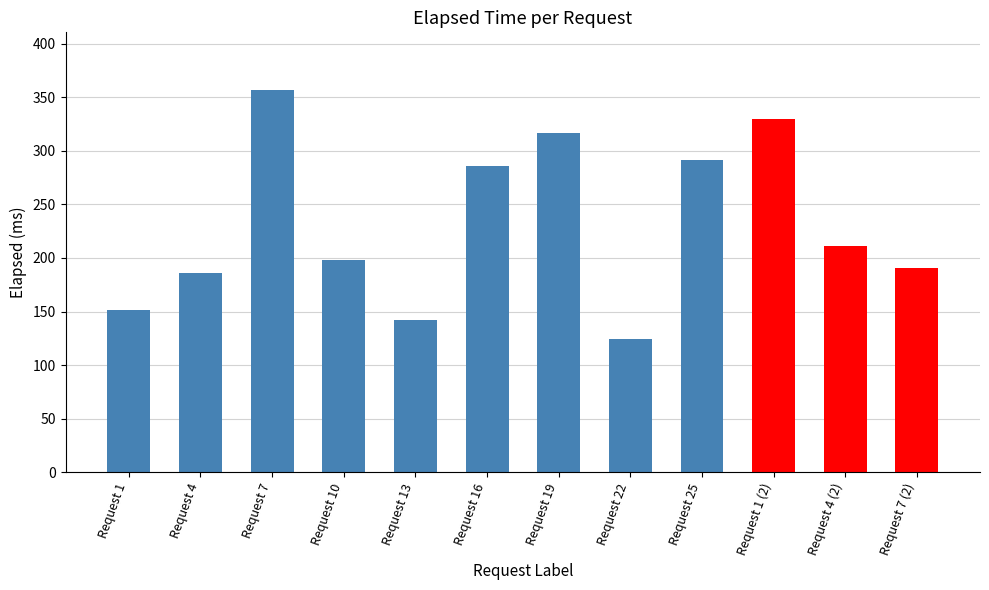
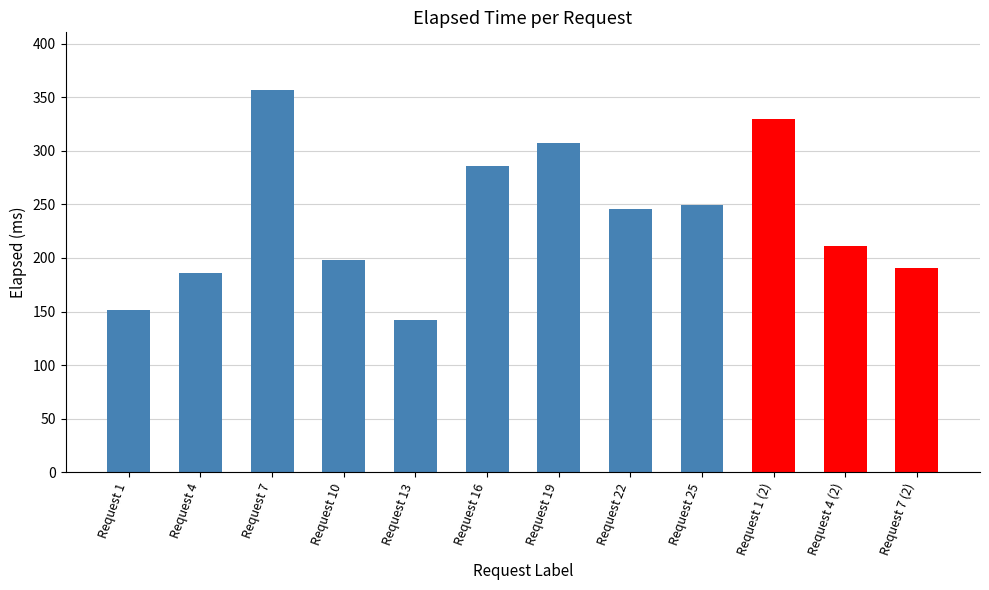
  {
    "Request 1": 151,
    "Request 4": 186,
    "Request 7": 357,
    "Request 10": 198,
    "Request 13": 142,
    "Request 16": 286,
-   "Request 19": 317,
-   "Request 22": 124,
-   "Request 25": 291,
+   "Request 19": 307,
+   "Request 22": 246,
+   "Request 25": 249,
    "Request 1 (2)": 330,
    "Request 4 (2)": 211,
    "Request 7 (2)": 191
  }
